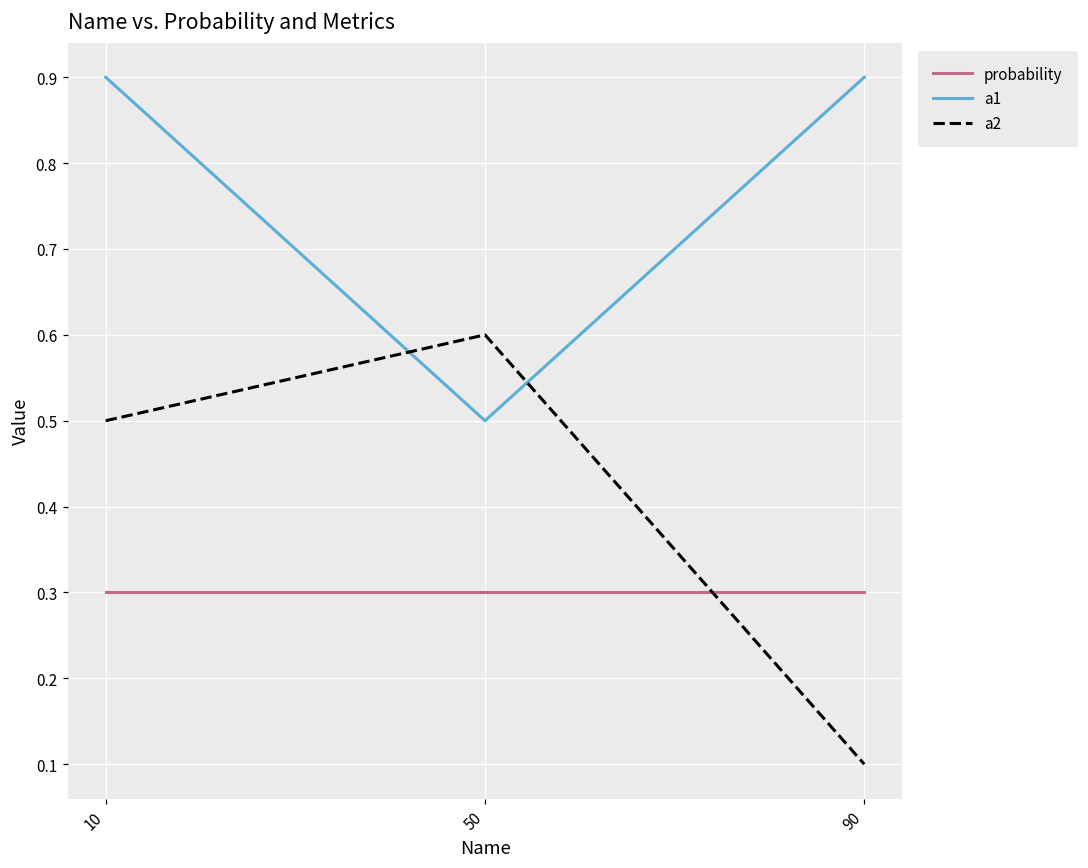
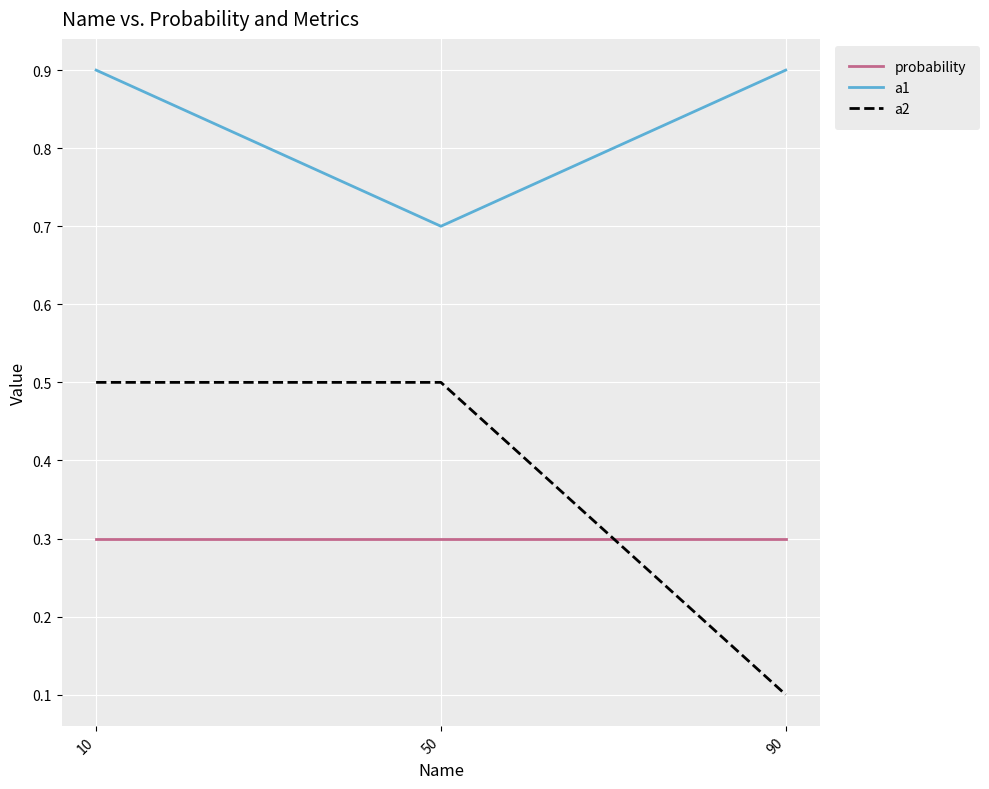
  {
    "probability": {
      "10": 0.3,
      "50": 0.3,
      "90": 0.3
    },
    "a1": {
      "10": 0.9,
-     "50": 0.5,
+     "50": 0.7,
      "90": 0.9
    },
    "a2": {
      "10": 0.5,
-     "50": 0.6,
+     "50": 0.5,
      "90": 0.1
    }
  }
